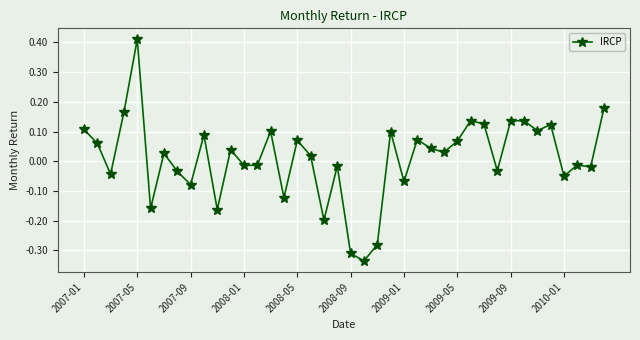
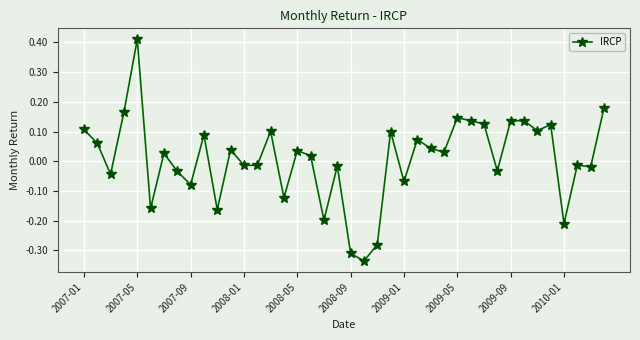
  {
    "2007-01": 0.11,
    "2007-05": 0.41,
    "2007-09": -0.08,
    "2008-01": -0.01,
-   "2008-05": 0.07,
+   "2008-05": 0.04,
    "2008-09": -0.31,
    "2009-01": -0.07,
-   "2009-05": 0.07,
+   "2009-05": 0.15,
    "2009-09": 0.14,
-   "2010-01": -0.05
+   "2010-01": -0.21
  }
